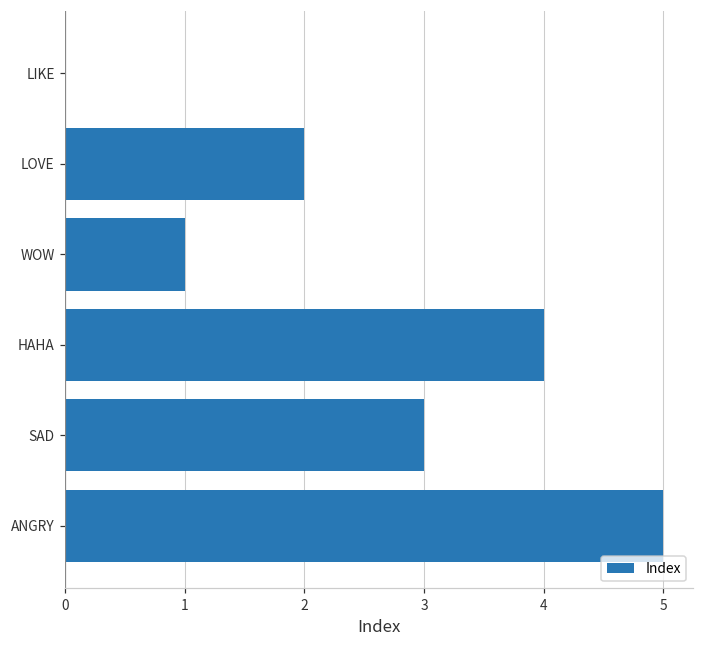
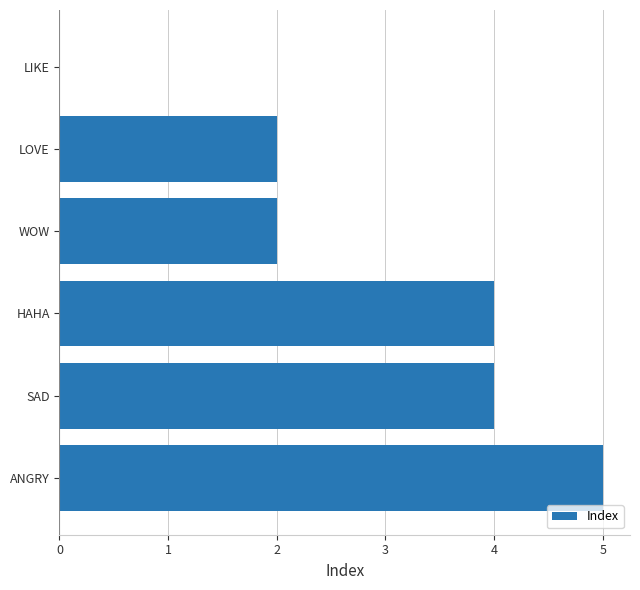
  {
    "LIKE": 0,
    "LOVE": 2,
-   "WOW": 1,
+   "WOW": 2,
    "HAHA": 4,
-   "SAD": 3,
+   "SAD": 4,
    "ANGRY": 5
  }
